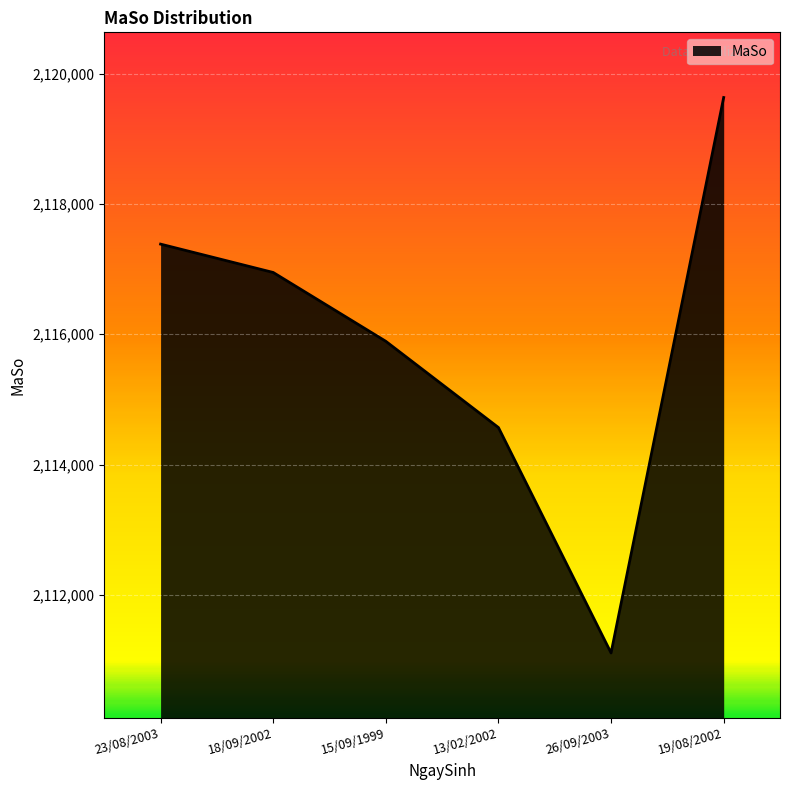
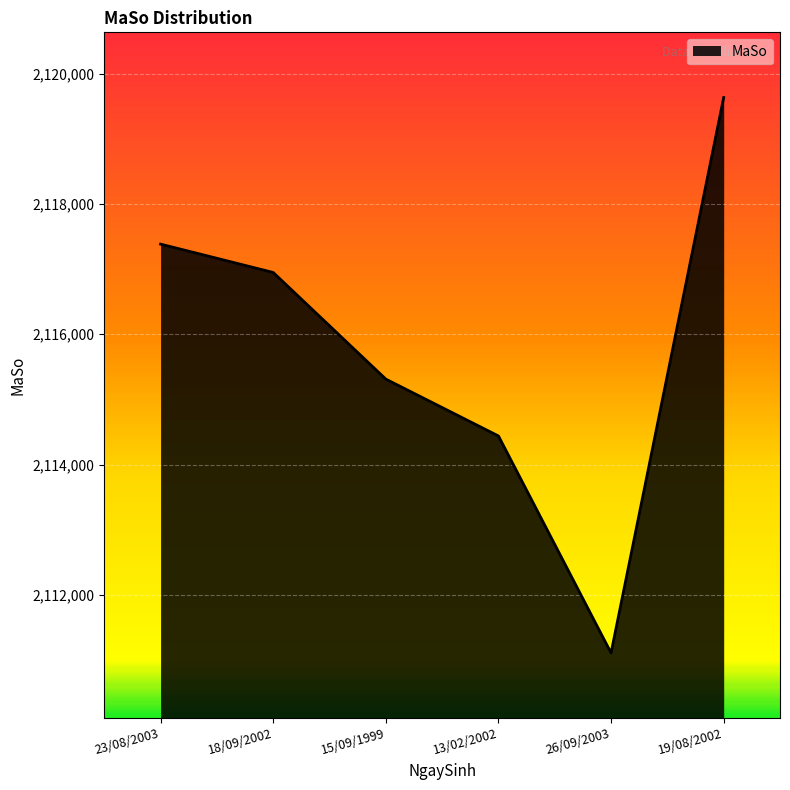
  {
    "23/08/2003": "2,117,400",
    "18/09/2002": "2,116,900",
-   "15/09/1999": "2,115,900",
-   "13/02/2002": "2,114,600",
+   "15/09/1999": "2,115,300",
+   "13/02/2002": "2,114,400",
    "26/09/2003": "2,111,100",
    "19/08/2002": "2,119,600"
  }
